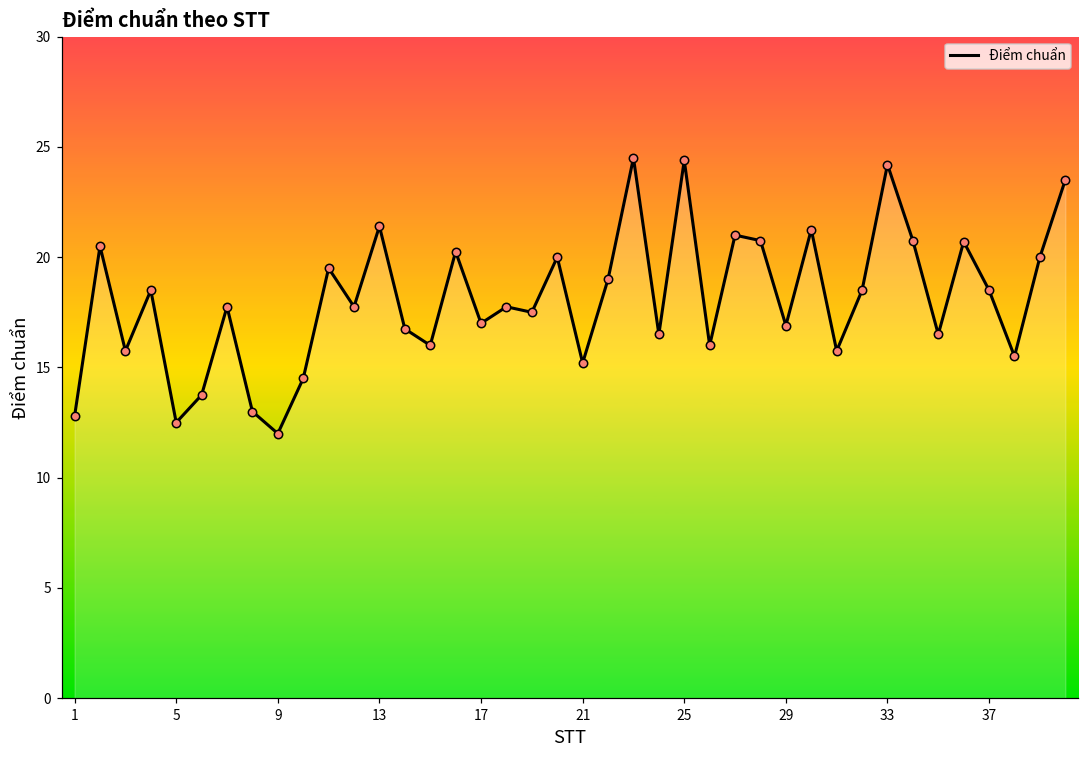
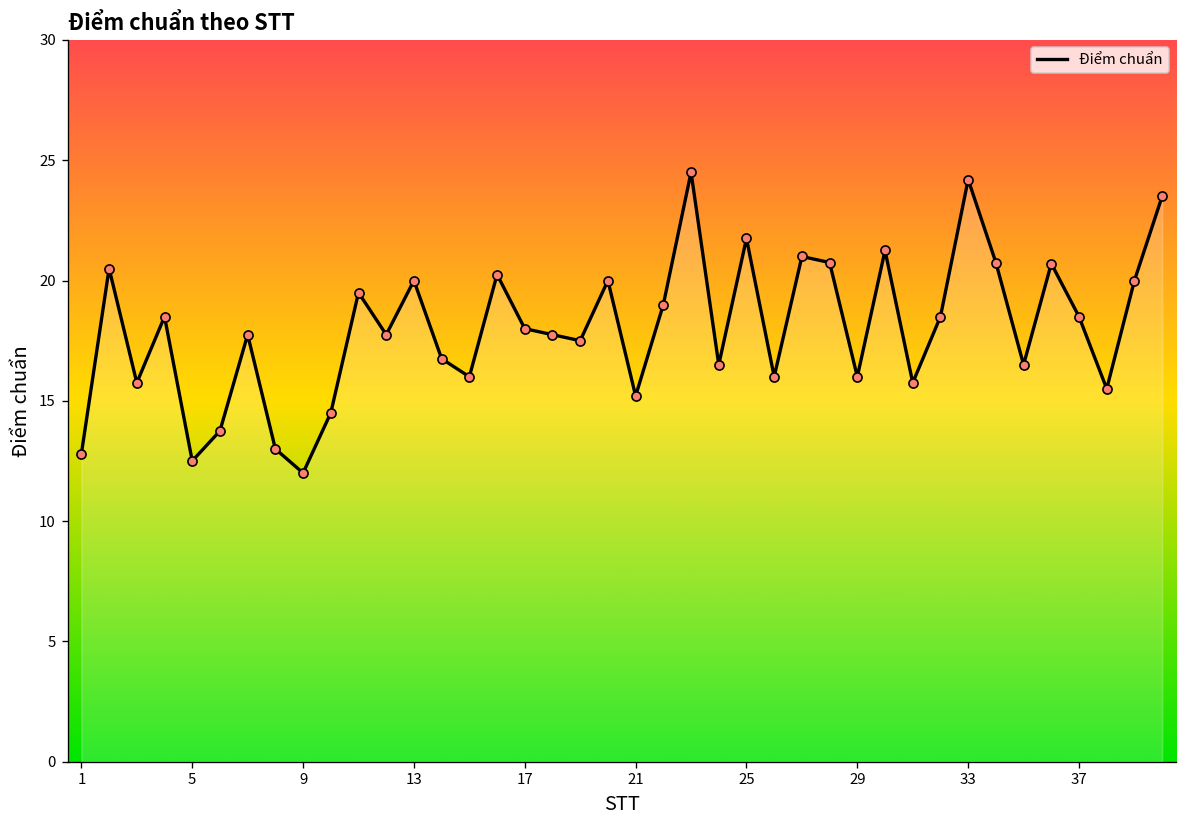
  {
    "1": 12.8,
    "5": 12.5,
    "9": 12.0,
-   "13": 21.4,
-   "17": 17,
+   "13": 20.0,
+   "17": 18,
    "21": 15.2,
-   "25": 24.4,
-   "29": 16.9,
+   "25": 21.8,
+   "29": 16.0,
    "33": 24.2,
    "37": 18.5
  }
